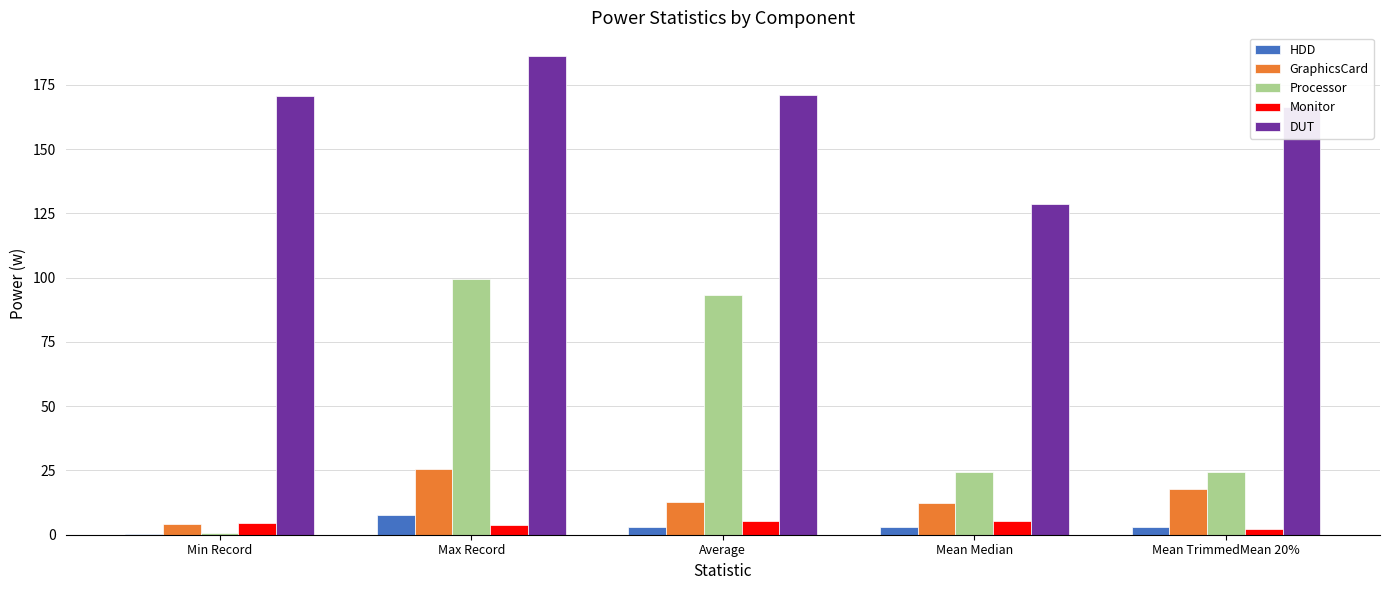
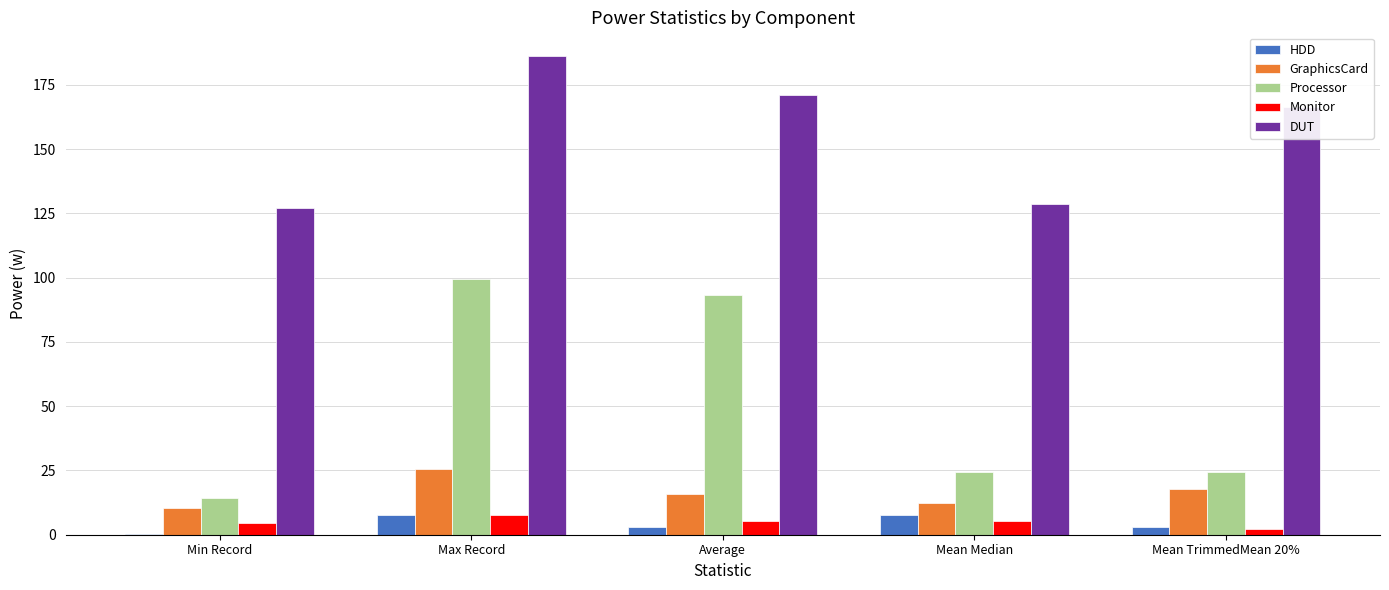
  {
    "HDD": {
      "Max Record": 8,
      "Average": 3,
-     "Mean Median": 3,
+     "Mean Median": 8,
      "Mean TrimmedMean 20%": 3
    },
    "GraphicsCard": {
-     "Min Record": 4,
+     "Min Record": 10,
      "Max Record": 26,
-     "Average": 13,
+     "Average": 16,
      "Mean Median": 13,
      "Mean TrimmedMean 20%": 18
    },
    "Processor": {
-     "Min Record": 1,
+     "Min Record": 14,
      "Max Record": 100,
      "Average": 93,
      "Mean Median": 25,
      "Mean TrimmedMean 20%": 25
    },
    "Monitor": {
      "Min Record": 5,
-     "Max Record": 4,
+     "Max Record": 8,
      "Average": 6,
      "Mean Median": 6,
      "Mean TrimmedMean 20%": 2
    },
    "DUT": {
-     "Min Record": 171,
+     "Min Record": 127,
      "Max Record": 186,
      "Average": 171,
      "Mean Median": 128
    }
  }
